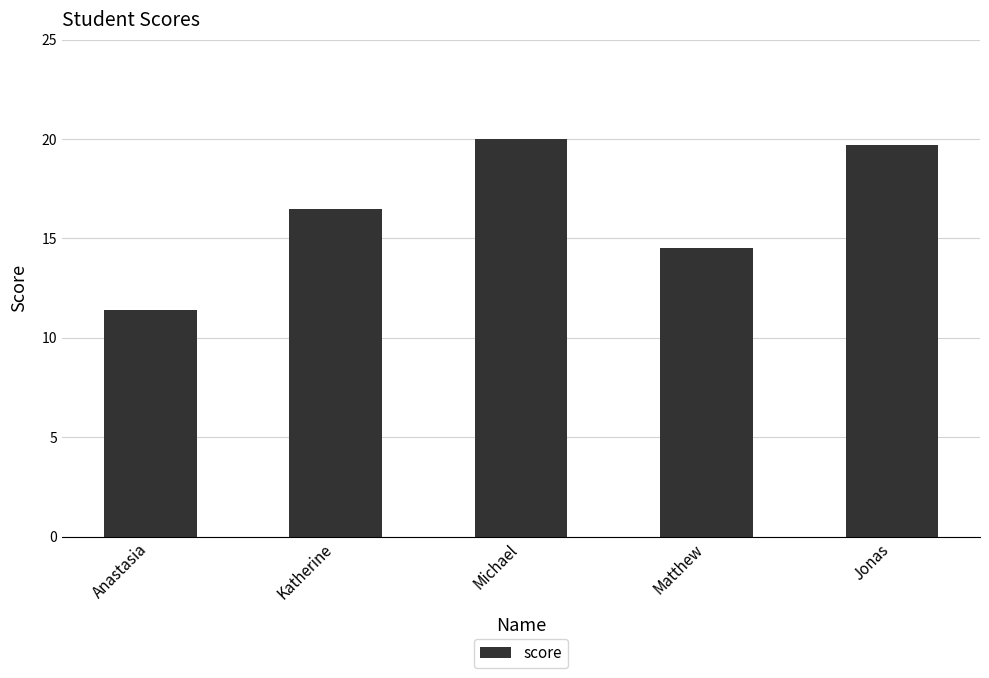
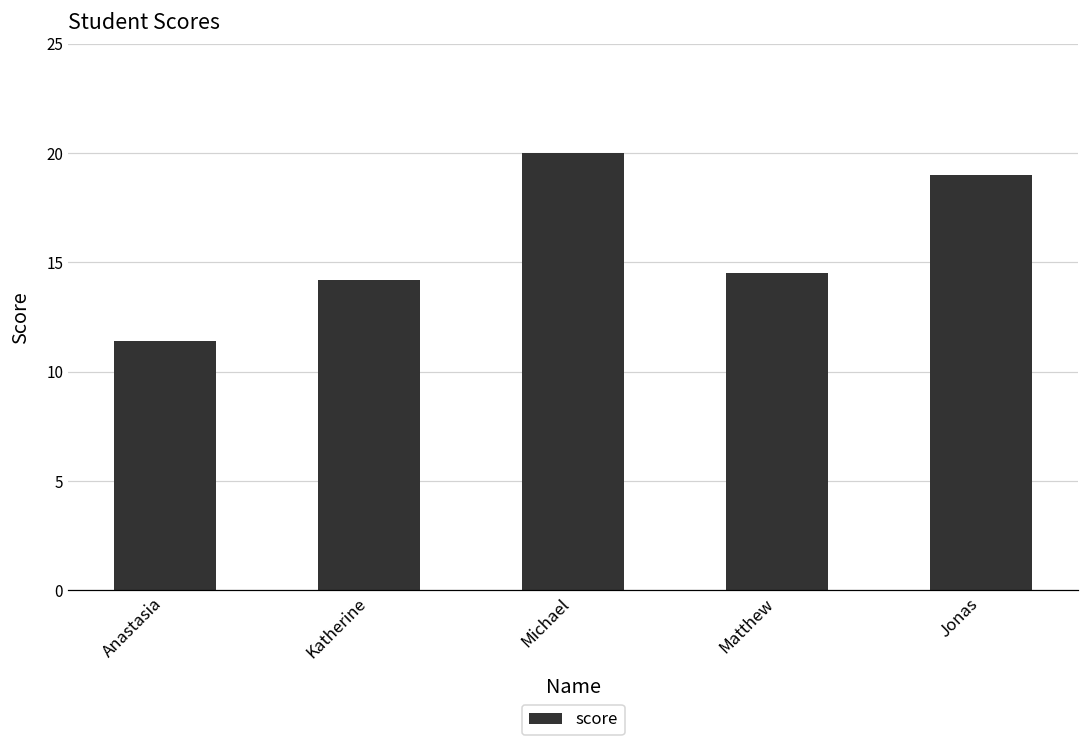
  {
    "Anastasia": 11.4,
-   "Katherine": 16.5,
+   "Katherine": 14.2,
    "Michael": 20.0,
    "Matthew": 14.5,
-   "Jonas": 19.7
+   "Jonas": 19.0
  }
